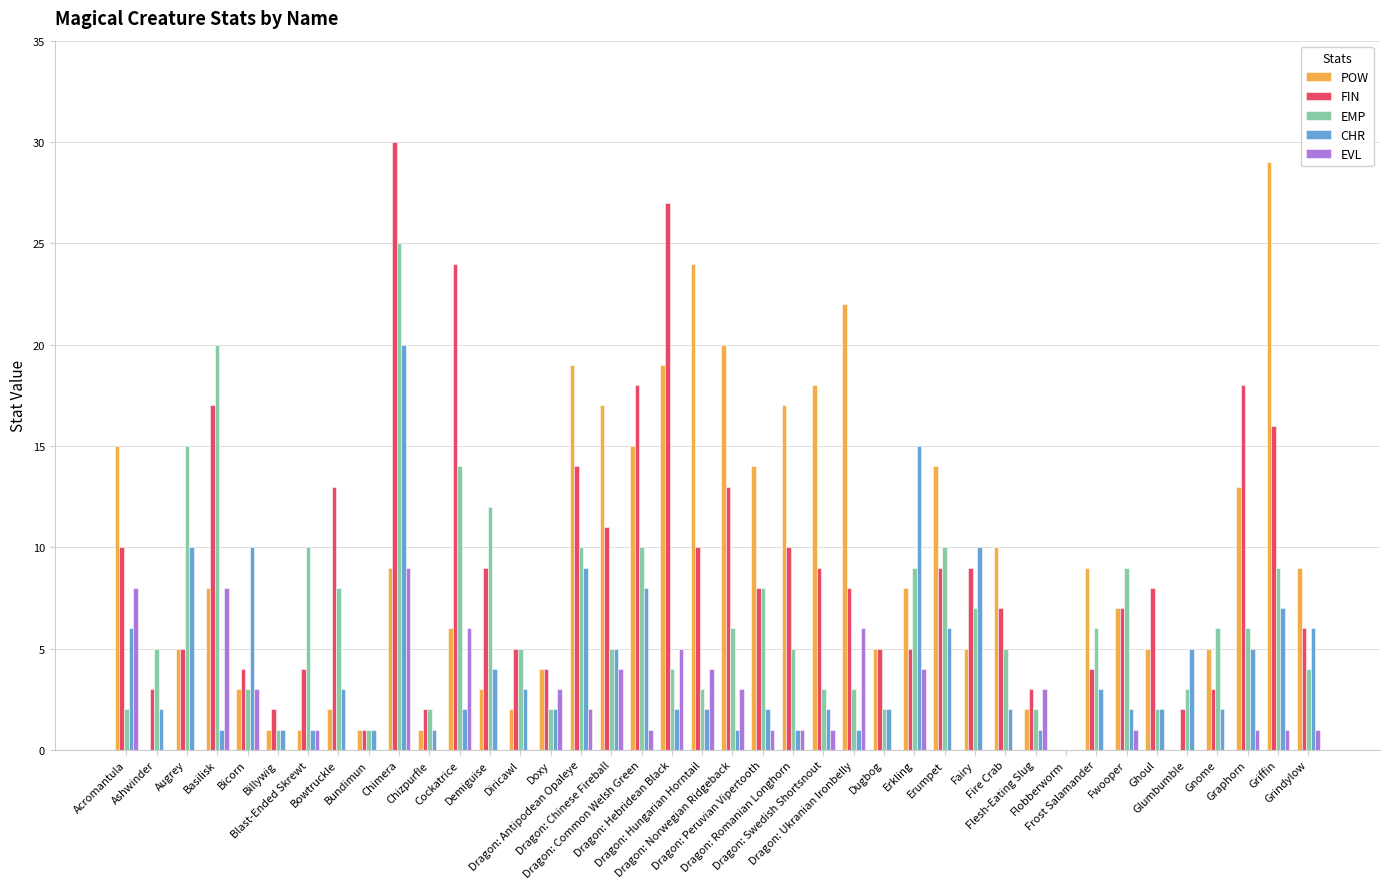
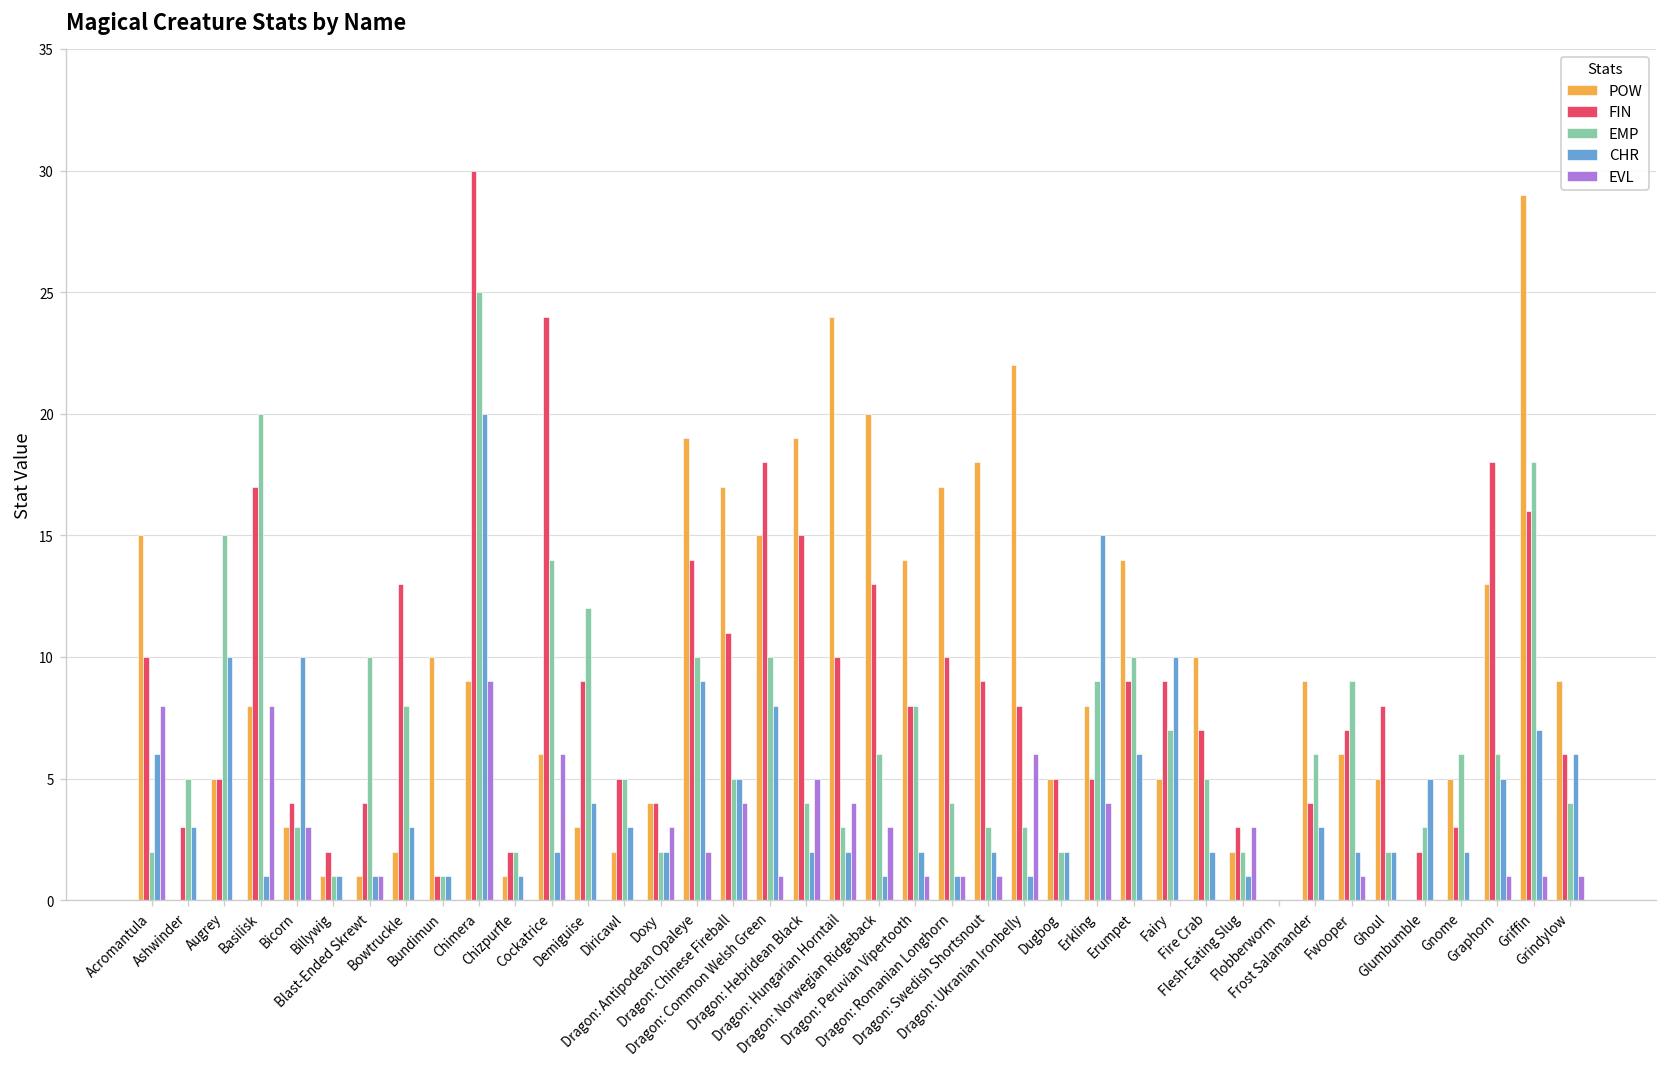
  {
    "POW": {
      "Acromantula": 15,
      "Ashwinder": 0,
      "Augrey": 5,
      "Basilisk": 8,
      "Bicorn": 3,
      "Billywig": 1,
      "Blast-Ended Skrewt": 1,
      "Bowtruckle": 2,
-     "Bundimun": 1,
+     "Bundimun": 10,
      "Chimera": 9,
      "Chizpurfle": 1,
      "Cockatrice": 6,
      "Demiguise": 3,
      "Diricawl": 2,
      "Doxy": 4,
      "Dragon: Antipodean Opaleye": 19,
      "Dragon: Chinese Fireball": 17,
      "Dragon: Common Welsh Green": 15,
      "Dragon: Hebridean Black": 19,
      "Dragon: Hungarian Horntail": 24,
      "Dragon: Norwegian Ridgeback": 20,
      "Dragon: Peruvian Vipertooth": 14,
      "Dragon: Romanian Longhorn": 17,
      "Dragon: Swedish Shortsnout": 18,
      "Dragon: Ukranian Ironbelly": 22,
      "Dugbog": 5,
      "Erkling": 8,
      "Erumpet": 14,
      "Fairy": 5,
      "Fire Crab": 10,
      "Flesh-Eating Slug": 2,
      "Flobberworm": 0,
      "Frost Salamander": 9,
-     "Fwooper": 7,
+     "Fwooper": 6,
      "Ghoul": 5,
      "Glumbumble": 0,
      "Gnome": 5,
      "Graphorn": 13,
      "Griffin": 29,
      "Grindylow": 9
    },
    "FIN": {
      "Acromantula": 10,
      "Ashwinder": 3,
      "Augrey": 5,
      "Basilisk": 17,
      "Bicorn": 4,
      "Billywig": 2,
      "Blast-Ended Skrewt": 4,
      "Bowtruckle": 13,
      "Bundimun": 1,
      "Chimera": 30,
      "Chizpurfle": 2,
      "Cockatrice": 24,
      "Demiguise": 9,
      "Diricawl": 5,
      "Doxy": 4,
      "Dragon: Antipodean Opaleye": 14,
      "Dragon: Chinese Fireball": 11,
      "Dragon: Common Welsh Green": 18,
-     "Dragon: Hebridean Black": 27,
+     "Dragon: Hebridean Black": 15,
      "Dragon: Hungarian Horntail": 10,
      "Dragon: Norwegian Ridgeback": 13,
      "Dragon: Peruvian Vipertooth": 8,
      "Dragon: Romanian Longhorn": 10,
      "Dragon: Swedish Shortsnout": 9,
      "Dragon: Ukranian Ironbelly": 8,
      "Dugbog": 5,
      "Erkling": 5,
      "Erumpet": 9,
      "Fairy": 9,
      "Fire Crab": 7,
      "Flesh-Eating Slug": 3,
      "Flobberworm": 0,
      "Frost Salamander": 4,
      "Fwooper": 7,
      "Ghoul": 8,
      "Glumbumble": 2,
      "Gnome": 3,
      "Graphorn": 18,
      "Griffin": 16,
      "Grindylow": 6
    },
    "EMP": {
      "Acromantula": 2,
      "Ashwinder": 5,
      "Augrey": 15,
      "Basilisk": 20,
      "Bicorn": 3,
      "Billywig": 1,
      "Blast-Ended Skrewt": 10,
      "Bowtruckle": 8,
      "Bundimun": 1,
      "Chimera": 25,
      "Chizpurfle": 2,
      "Cockatrice": 14,
      "Demiguise": 12,
      "Diricawl": 5,
      "Doxy": 2,
      "Dragon: Antipodean Opaleye": 10,
      "Dragon: Chinese Fireball": 5,
      "Dragon: Common Welsh Green": 10,
      "Dragon: Hebridean Black": 4,
      "Dragon: Hungarian Horntail": 3,
      "Dragon: Norwegian Ridgeback": 6,
      "Dragon: Peruvian Vipertooth": 8,
-     "Dragon: Romanian Longhorn": 5,
+     "Dragon: Romanian Longhorn": 4,
      "Dragon: Swedish Shortsnout": 3,
      "Dragon: Ukranian Ironbelly": 3,
      "Dugbog": 2,
      "Erkling": 9,
      "Erumpet": 10,
      "Fairy": 7,
      "Fire Crab": 5,
      "Flesh-Eating Slug": 2,
      "Flobberworm": 0,
      "Frost Salamander": 6,
      "Fwooper": 9,
      "Ghoul": 2,
      "Glumbumble": 3,
      "Gnome": 6,
      "Graphorn": 6,
-     "Griffin": 9,
+     "Griffin": 18,
      "Grindylow": 4
    },
    "CHR": {
      "Acromantula": 6,
-     "Ashwinder": 2,
+     "Ashwinder": 3,
      "Augrey": 10,
      "Basilisk": 1,
      "Bicorn": 10,
      "Billywig": 1,
      "Blast-Ended Skrewt": 1,
      "Bowtruckle": 3,
      "Bundimun": 1,
      "Chimera": 20,
      "Chizpurfle": 1,
      "Cockatrice": 2,
      "Demiguise": 4,
      "Diricawl": 3,
      "Doxy": 2,
      "Dragon: Antipodean Opaleye": 9,
      "Dragon: Chinese Fireball": 5,
      "Dragon: Common Welsh Green": 8,
      "Dragon: Hebridean Black": 2,
      "Dragon: Hungarian Horntail": 2,
      "Dragon: Norwegian Ridgeback": 1,
      "Dragon: Peruvian Vipertooth": 2,
      "Dragon: Romanian Longhorn": 1,
      "Dragon: Swedish Shortsnout": 2,
      "Dragon: Ukranian Ironbelly": 1,
      "Dugbog": 2,
      "Erkling": 15,
      "Erumpet": 6,
      "Fairy": 10,
      "Fire Crab": 2,
      "Flesh-Eating Slug": 1,
      "Flobberworm": 0,
      "Frost Salamander": 3,
      "Fwooper": 2,
      "Ghoul": 2,
      "Glumbumble": 5,
      "Gnome": 2,
      "Graphorn": 5,
      "Griffin": 7,
      "Grindylow": 6
    },
    "EVL": {
      "Acromantula": 8,
      "Ashwinder": 0,
      "Augrey": 0,
      "Basilisk": 8,
      "Bicorn": 3,
      "Billywig": 0,
      "Blast-Ended Skrewt": 1,
      "Bowtruckle": 0,
      "Bundimun": 0,
      "Chimera": 9,
      "Chizpurfle": 0,
      "Cockatrice": 6,
      "Demiguise": 0,
      "Diricawl": 0,
      "Doxy": 3,
      "Dragon: Antipodean Opaleye": 2,
      "Dragon: Chinese Fireball": 4,
      "Dragon: Common Welsh Green": 1,
      "Dragon: Hebridean Black": 5,
      "Dragon: Hungarian Horntail": 4,
      "Dragon: Norwegian Ridgeback": 3,
      "Dragon: Peruvian Vipertooth": 1,
      "Dragon: Romanian Longhorn": 1,
      "Dragon: Swedish Shortsnout": 1,
      "Dragon: Ukranian Ironbelly": 6,
      "Dugbog": 0,
      "Erkling": 4,
      "Erumpet": 0,
      "Fairy": 0,
      "Fire Crab": 0,
      "Flesh-Eating Slug": 3,
      "Flobberworm": 0,
      "Frost Salamander": 0,
      "Fwooper": 1,
      "Ghoul": 0,
      "Glumbumble": 0,
      "Gnome": 0,
      "Graphorn": 1,
      "Griffin": 1,
      "Grindylow": 1
    }
  }
